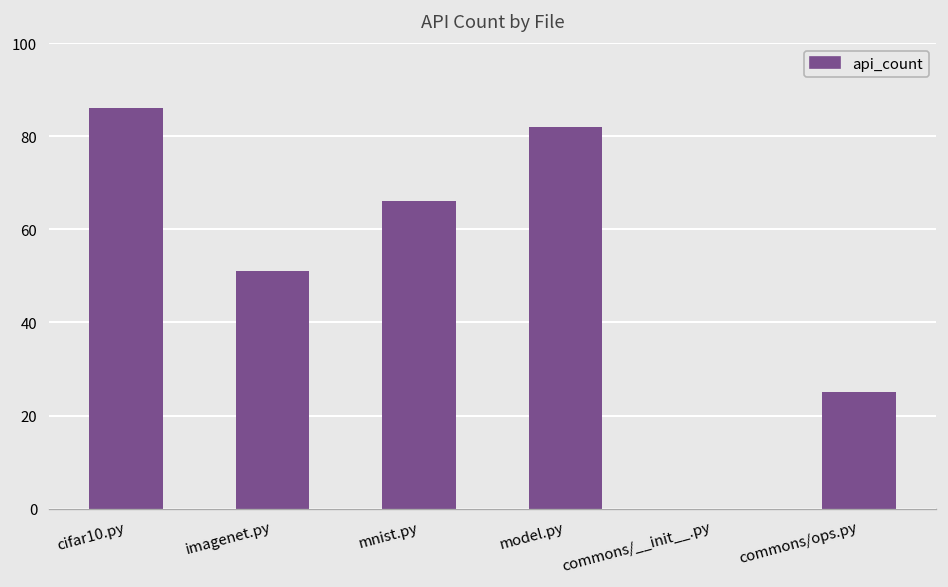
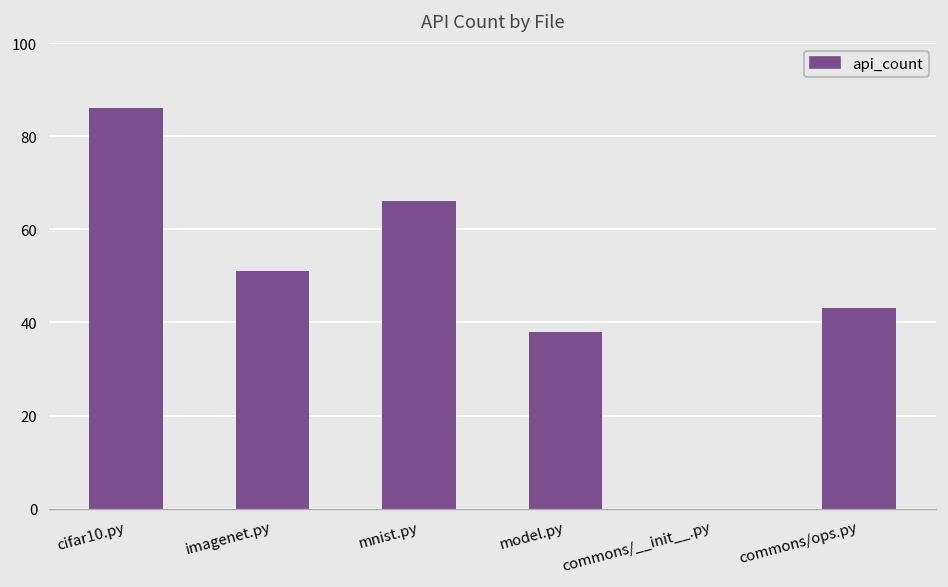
  {
    "cifar10.py": 86,
    "imagenet.py": 51,
    "mnist.py": 66,
-   "model.py": 82,
+   "model.py": 38,
    "commons/__init__.py": 0,
-   "commons/ops.py": 25
+   "commons/ops.py": 43
  }
